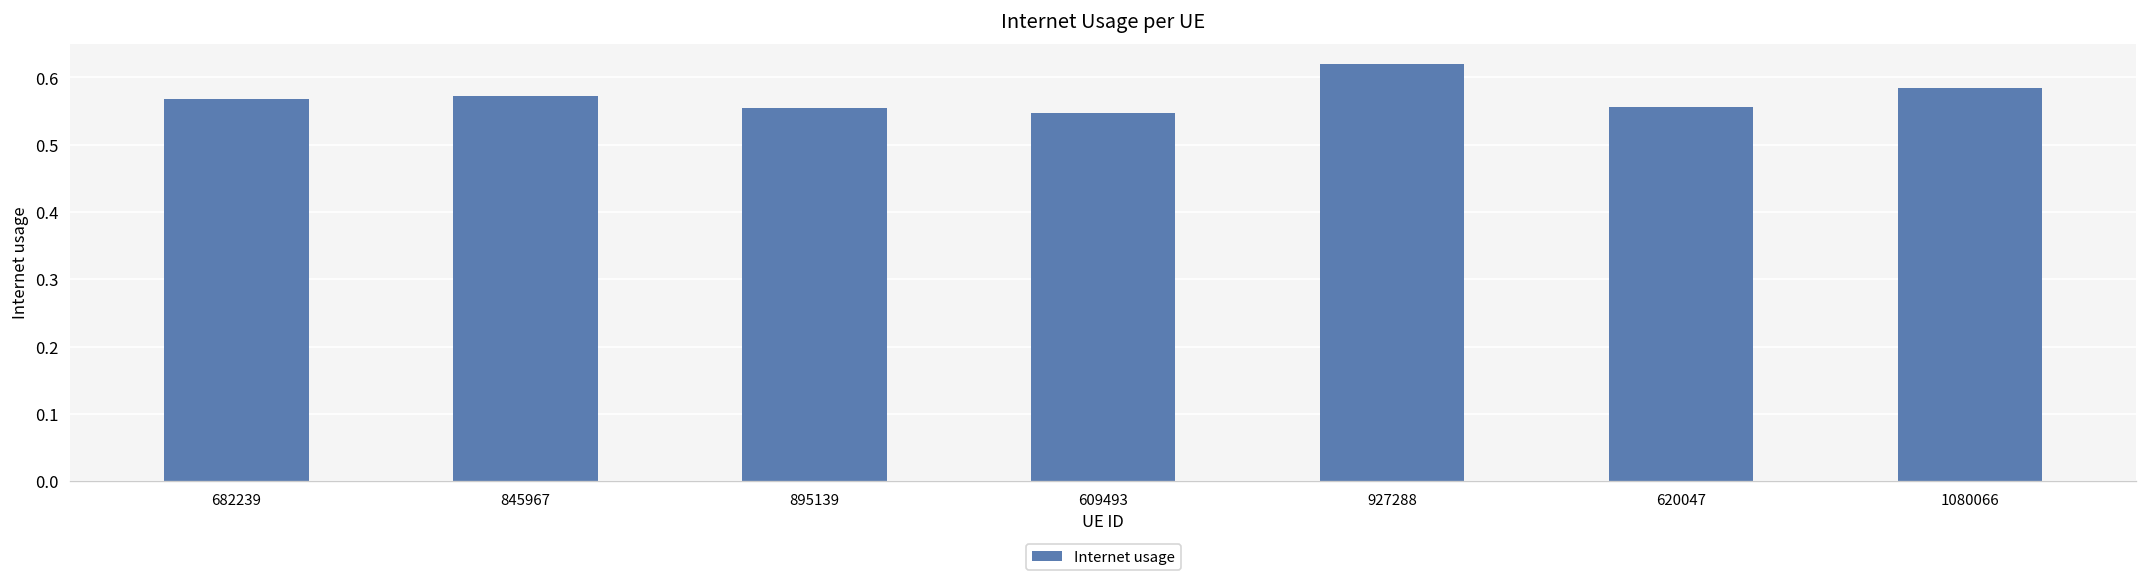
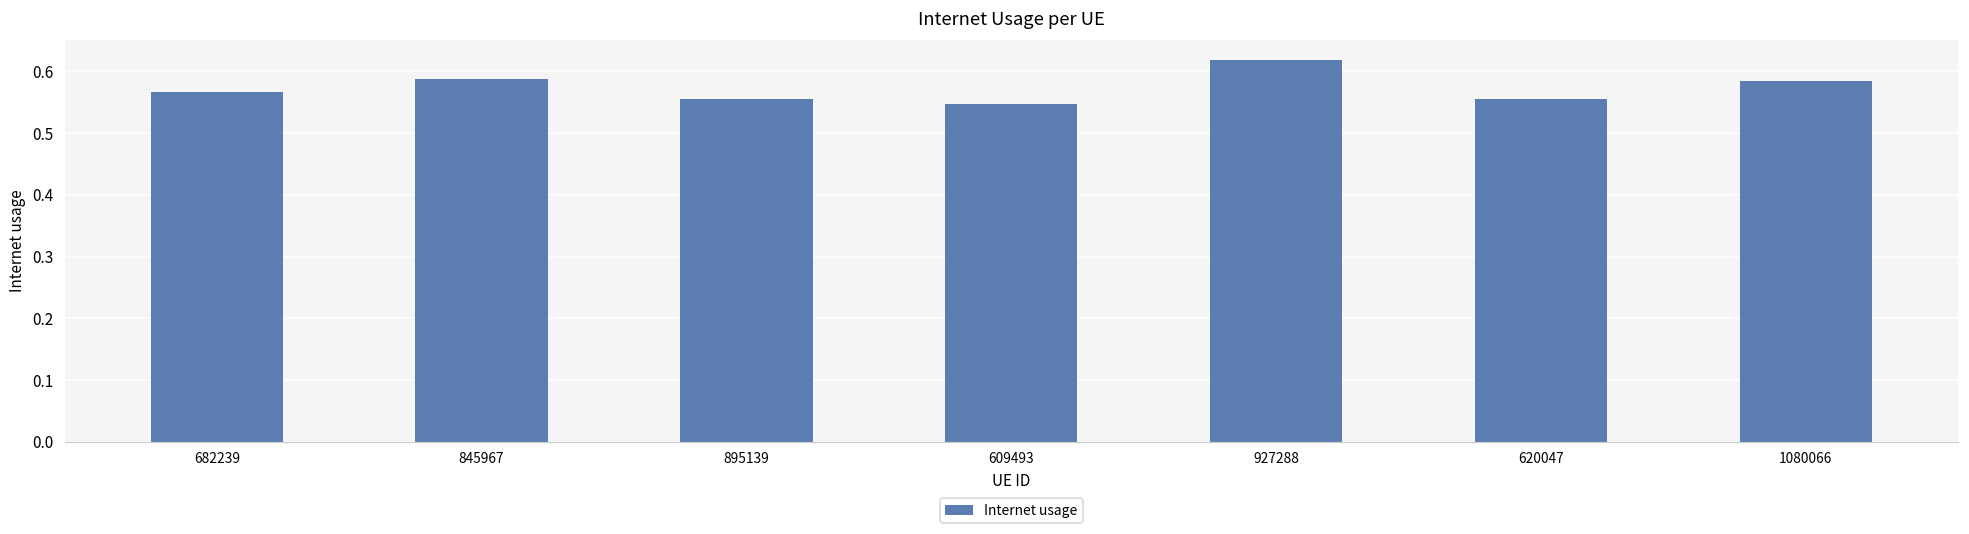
  {
    "682239": 0.57,
-   "845967": 0.57,
+   "845967": 0.59,
    "895139": 0.56,
    "609493": 0.55,
    "927288": 0.62,
    "620047": 0.56,
    "1080066": 0.58
  }
